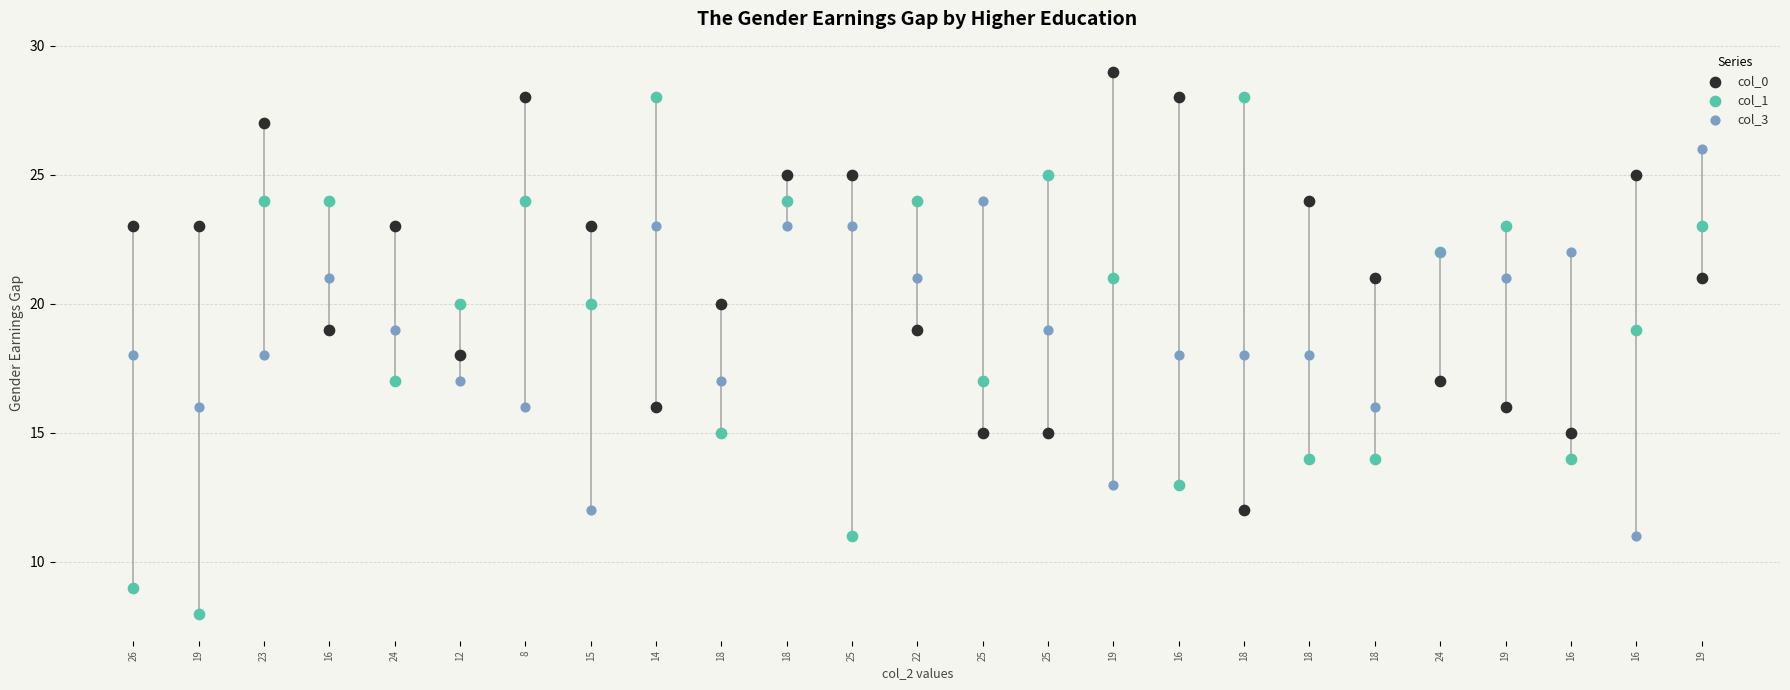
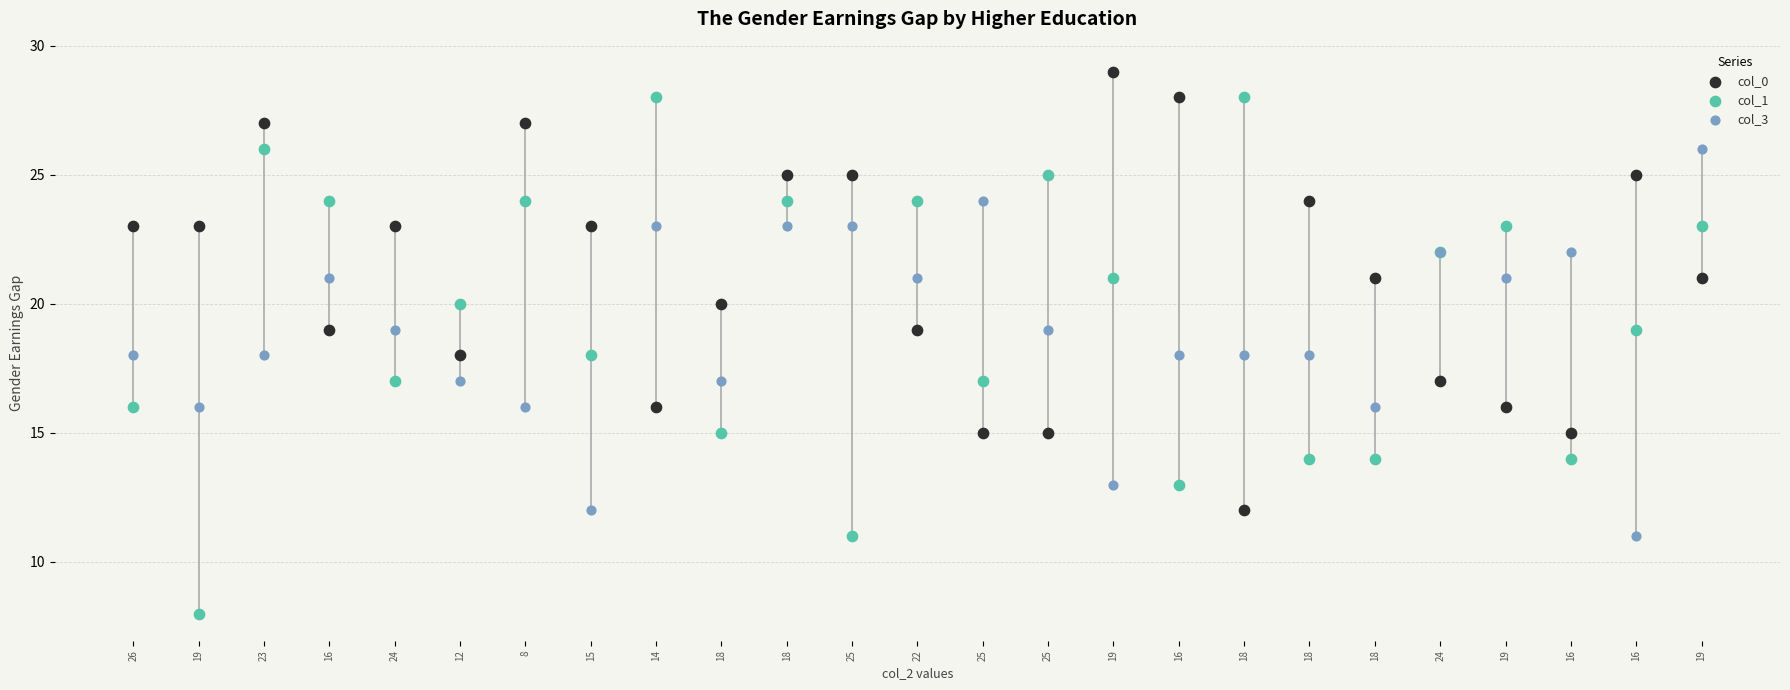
  {
    "col_0": {
-     "8": 28
+     "8": 27
    },
    "col_1": {
-     "26": 9,
-     "23": 24,
-     "15": 20
+     "26": 16,
+     "23": 26,
+     "15": 18
    }
  }
